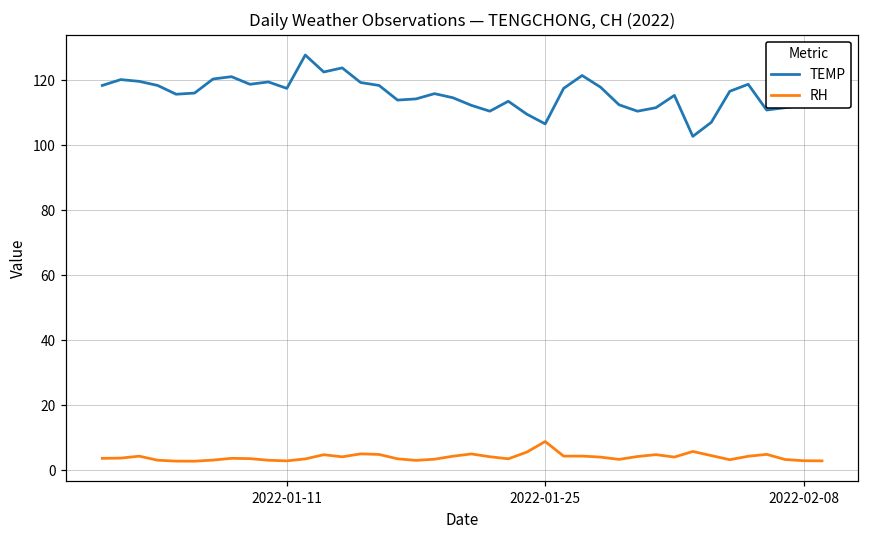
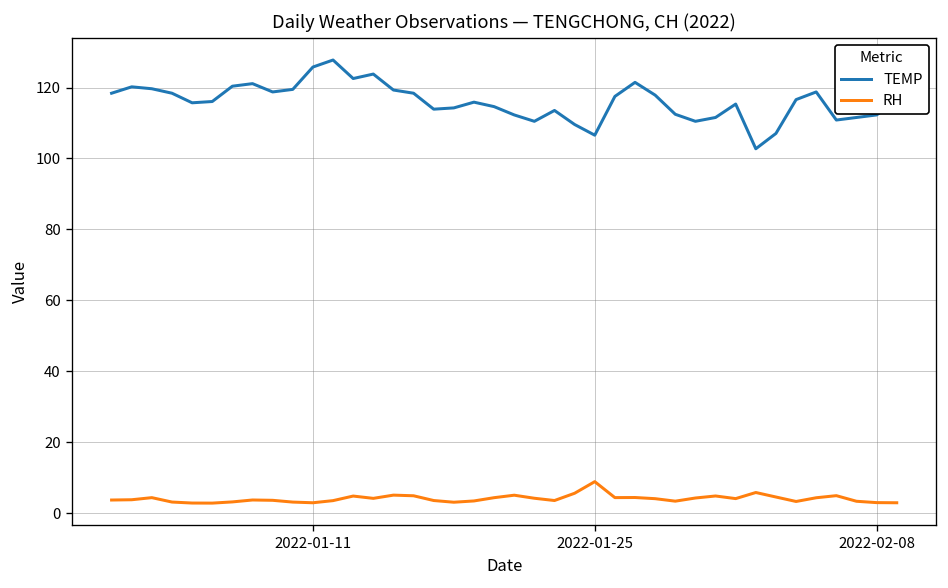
  {
    "TEMP": {
-     "2022-01-11": 118,
+     "2022-01-11": 126,
      "2022-01-25": 107
    },
    "RH": {
      "2022-01-11": 3,
      "2022-01-25": 9,
      "2022-02-08": 3
    }
  }
